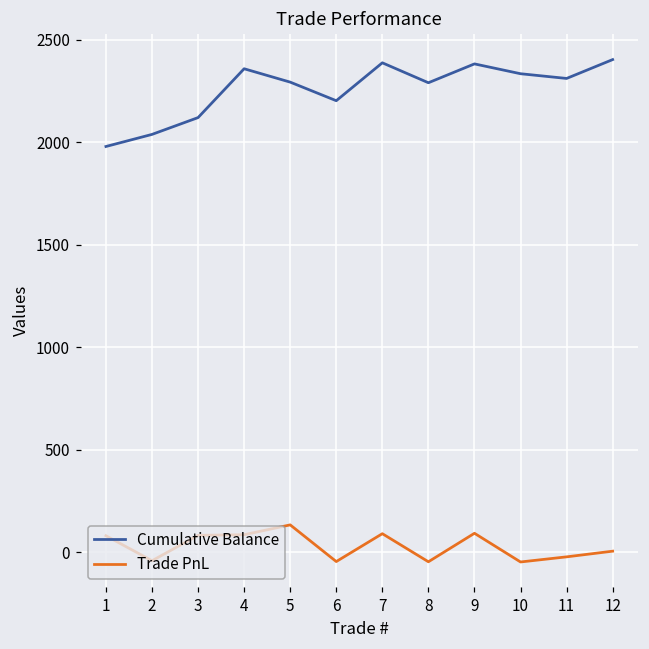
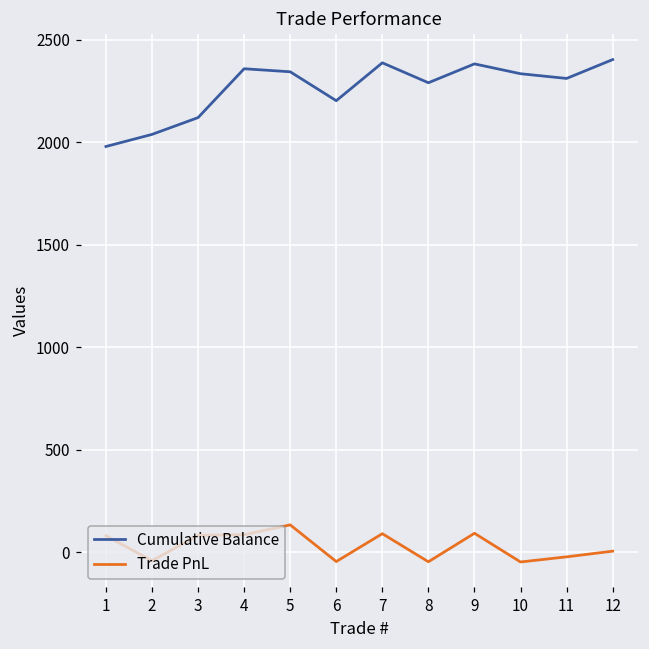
  {
    "Cumulative Balance": {
      "1": 1980,
      "2": 2040,
      "3": 2120,
      "4": 2360,
-     "5": 2290,
+     "5": 2340,
      "6": 2200,
      "7": 2390,
      "8": 2290,
      "9": 2380,
      "10": 2330,
      "11": 2310,
      "12": 2400
    },
    "Trade PnL": {
      "5": 130,
      "6": -50,
      "7": 90,
      "8": -50,
      "9": 90,
      "10": -50,
      "11": -20,
      "12": 0
    }
  }
